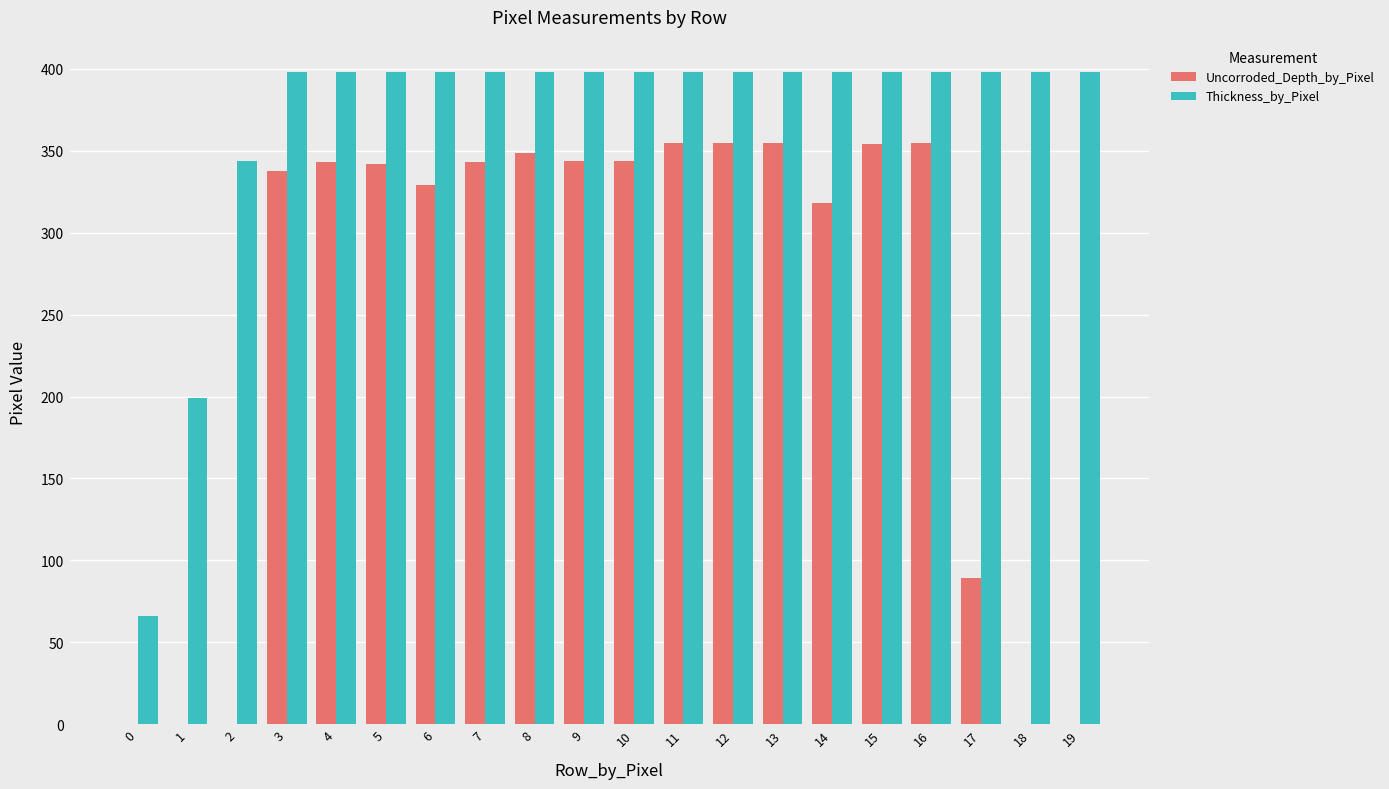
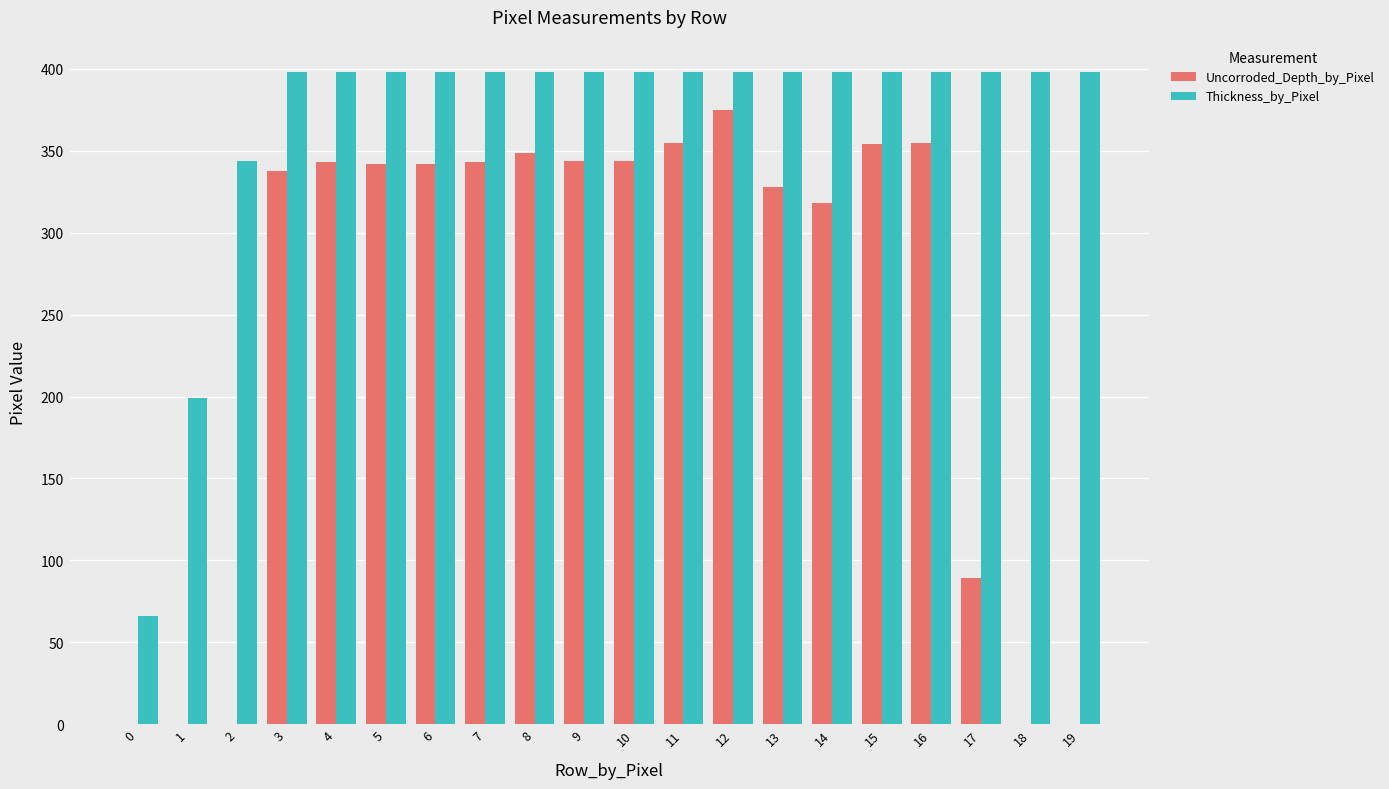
  {
    "Uncorroded_Depth_by_Pixel": {
      "0": 0,
      "1": 0,
      "2": 0,
      "3": 338,
      "4": 343,
      "5": 342,
-     "6": 329,
+     "6": 342,
      "7": 343,
      "8": 349,
      "9": 344,
      "10": 344,
      "11": 355,
-     "12": 355,
-     "13": 355,
+     "12": 375,
+     "13": 328,
      "14": 318,
      "15": 354,
      "16": 355,
      "17": 89,
      "18": 0,
      "19": 0
    },
    "Thickness_by_Pixel": {
      "0": 66,
      "1": 199,
      "2": 344,
      "3": 398,
      "4": 398,
      "5": 398,
      "6": 398,
      "7": 398,
      "8": 398,
      "9": 398,
      "10": 398,
      "11": 398,
      "12": 398,
      "13": 398,
      "14": 398,
      "15": 398,
      "16": 398,
      "17": 398,
      "18": 398,
      "19": 398
    }
  }
